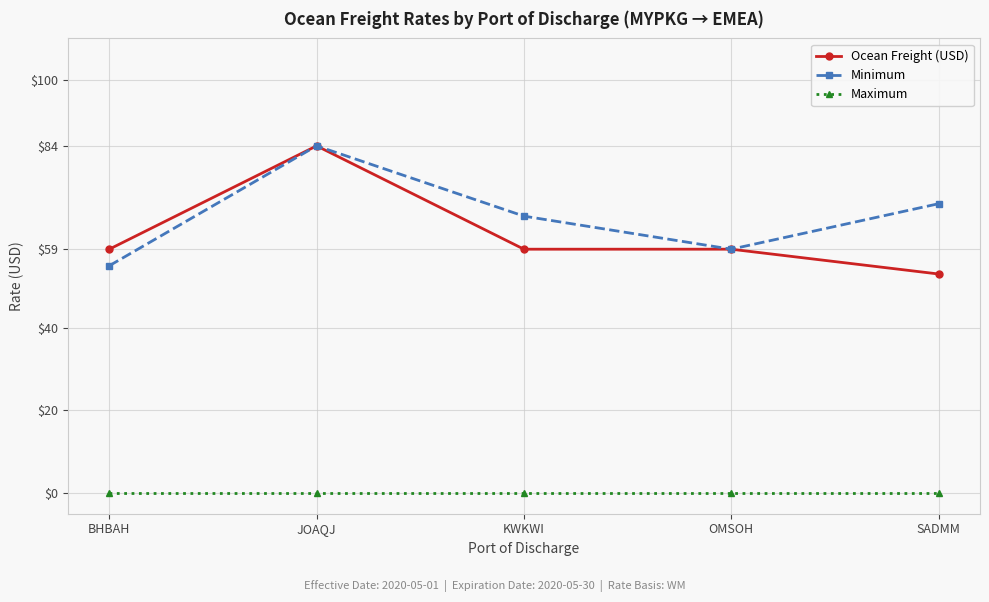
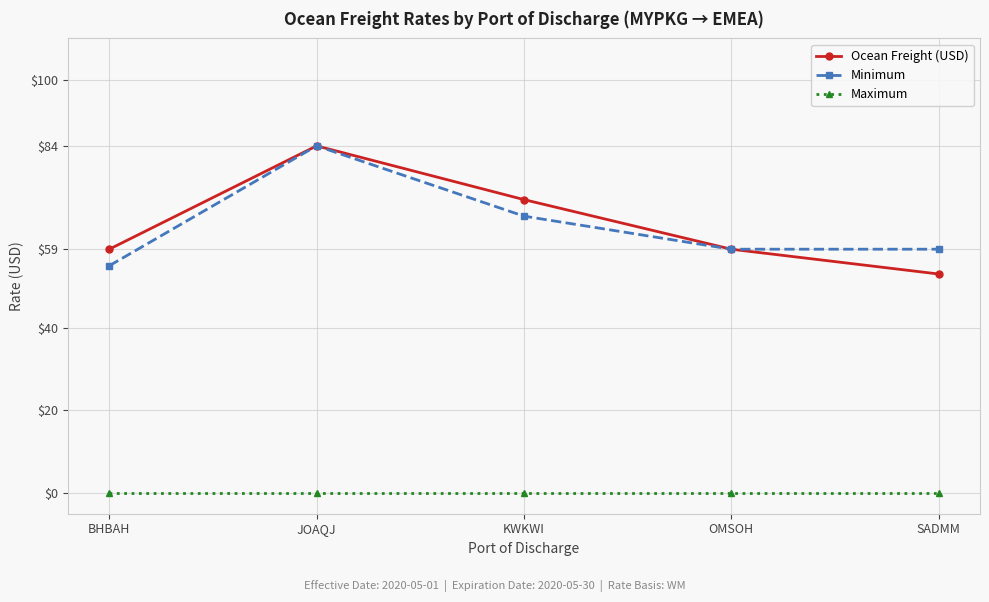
  {
    "Ocean Freight (USD)": {
      "BHBAH": "$59",
-     "KWKWI": "$59",
+     "KWKWI": "$71",
      "SADMM": "$53"
    },
    "Minimum": {
      "BHBAH": "$55",
      "KWKWI": "$67",
-     "SADMM": "$70"
+     "SADMM": "$59"
    },
    "Maximum": {
      "BHBAH": "$0",
      "JOAQJ": "$0",
      "KWKWI": "$0",
      "OMSOH": "$0",
      "SADMM": "$0"
    }
  }
